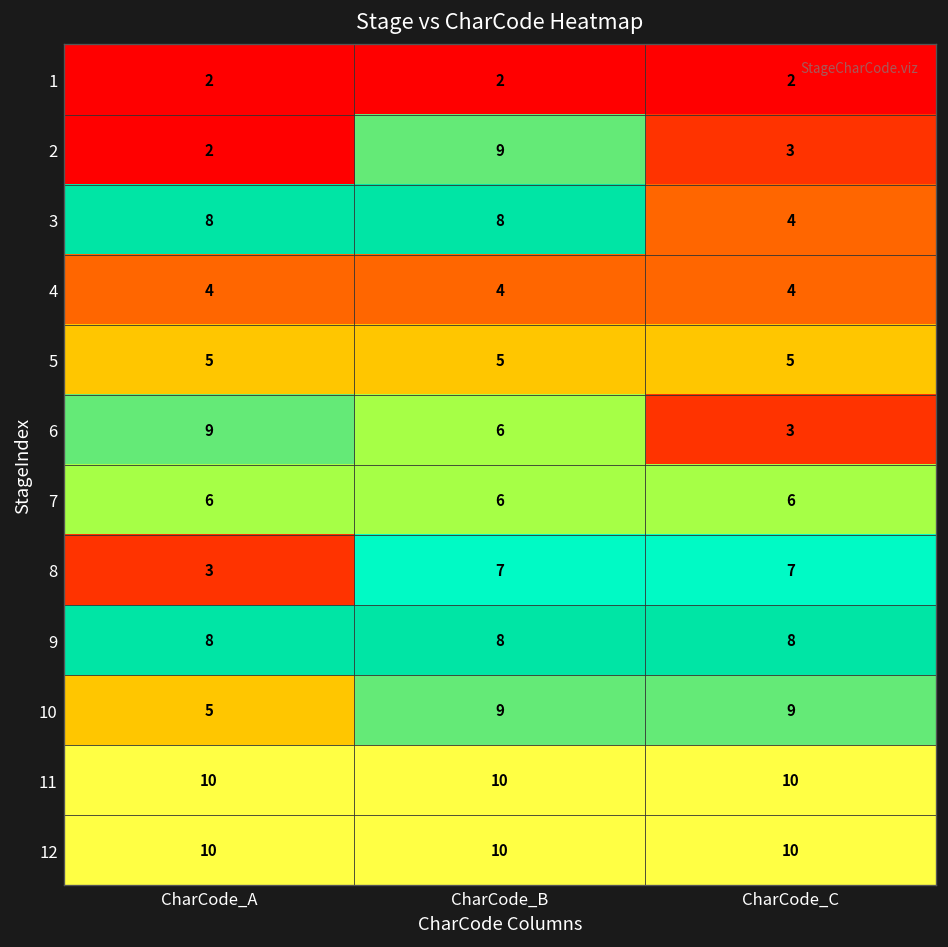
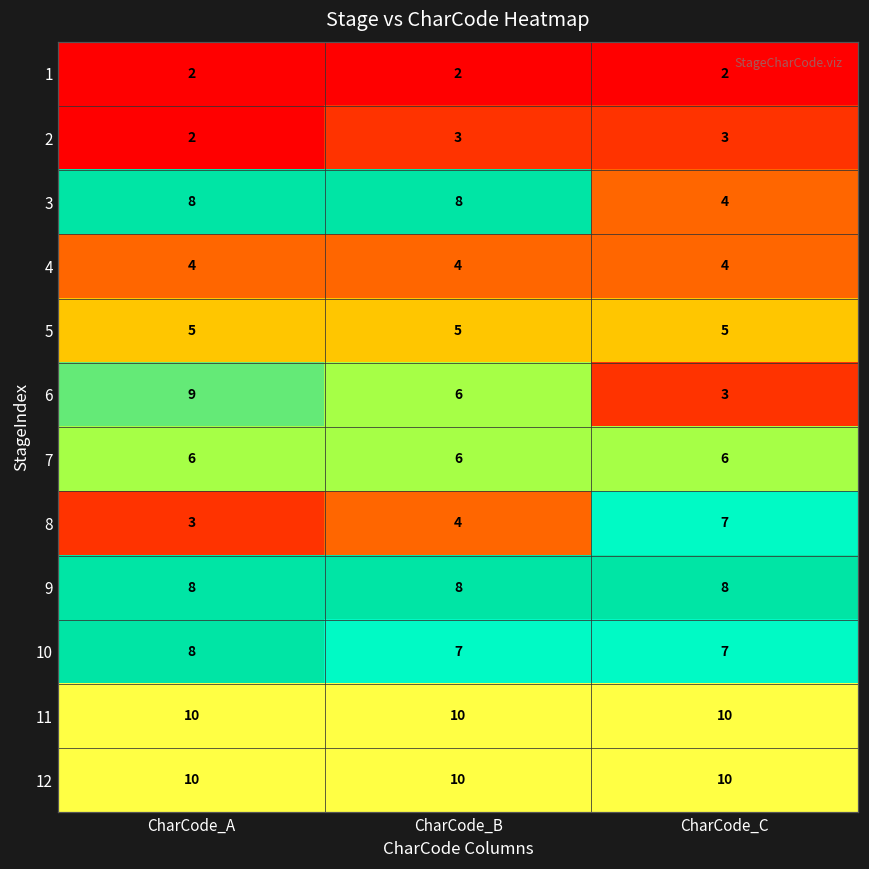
  {
    "1": {
      "CharCode_A": 2,
      "CharCode_B": 2
    },
    "2": {
      "CharCode_A": 2,
-     "CharCode_B": 9,
+     "CharCode_B": 3,
      "CharCode_C": 3
    },
    "3": {
      "CharCode_A": 8,
      "CharCode_B": 8,
      "CharCode_C": 4
    },
    "4": {
      "CharCode_A": 4,
      "CharCode_B": 4,
      "CharCode_C": 4
    },
    "5": {
      "CharCode_A": 5,
      "CharCode_B": 5,
      "CharCode_C": 5
    },
    "6": {
      "CharCode_A": 9,
      "CharCode_B": 6,
      "CharCode_C": 3
    },
    "7": {
      "CharCode_A": 6,
      "CharCode_B": 6,
      "CharCode_C": 6
    },
    "8": {
      "CharCode_A": 3,
-     "CharCode_B": 7,
+     "CharCode_B": 4,
      "CharCode_C": 7
    },
    "9": {
      "CharCode_A": 8,
      "CharCode_B": 8,
      "CharCode_C": 8
    },
    "10": {
-     "CharCode_A": 5,
-     "CharCode_B": 9,
-     "CharCode_C": 9
+     "CharCode_A": 8,
+     "CharCode_B": 7,
+     "CharCode_C": 7
    },
    "11": {
      "CharCode_A": 10,
      "CharCode_B": 10,
      "CharCode_C": 10
    },
    "12": {
      "CharCode_A": 10,
      "CharCode_B": 10,
      "CharCode_C": 10
    }
  }
